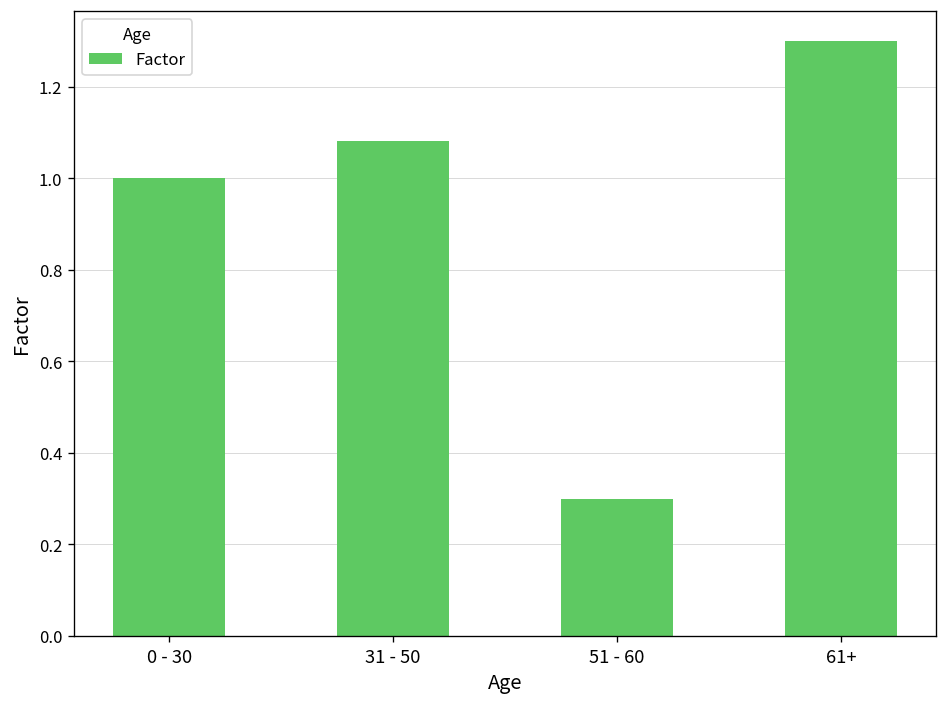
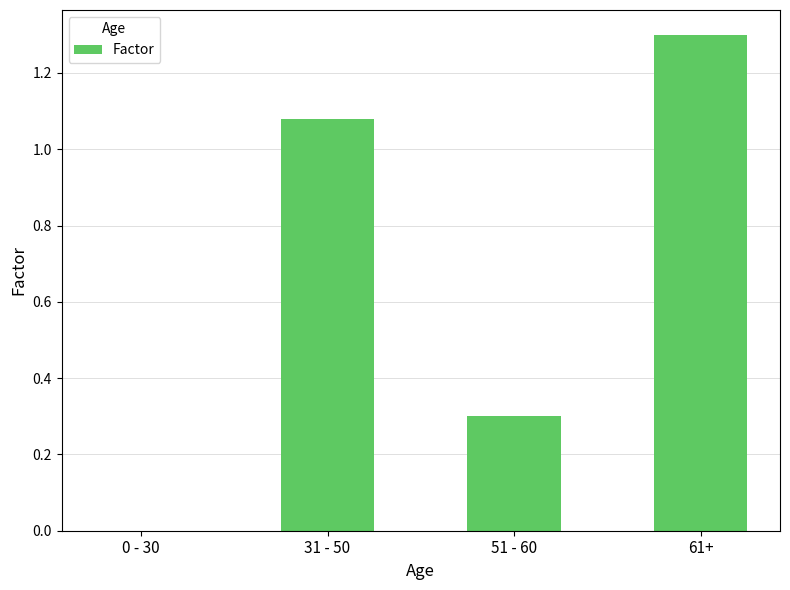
  {
-   "0 - 30": 1,
+   "0 - 30": 0,
    "31 - 50": 1.08,
    "51 - 60": 0.30,
    "61+": 1.30
  }
